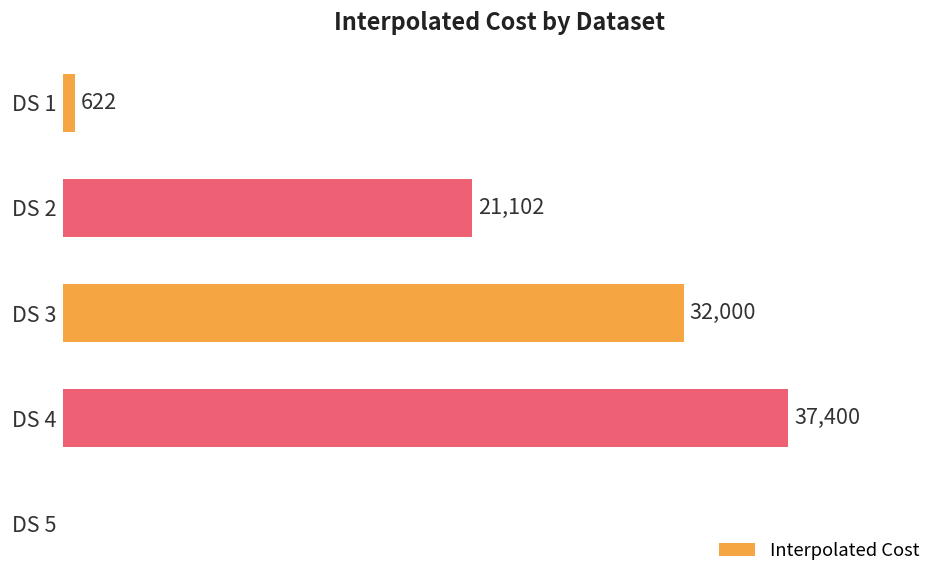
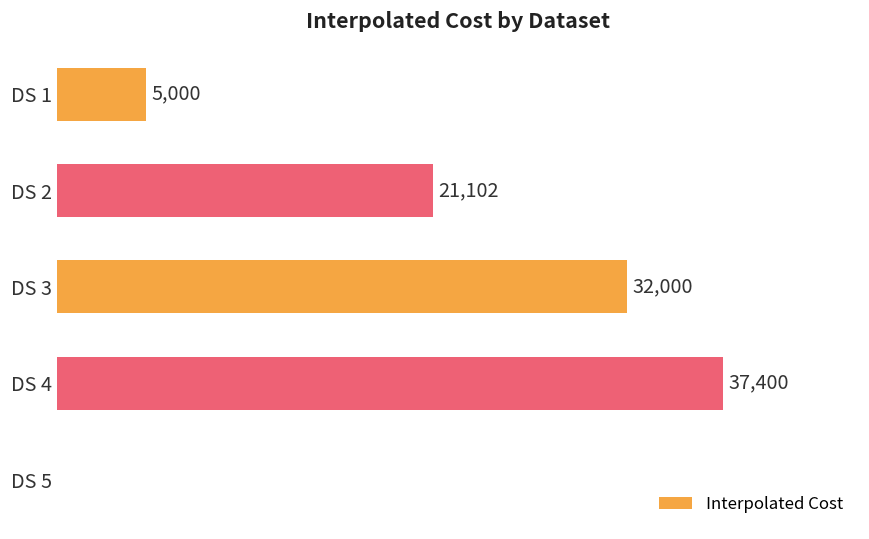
  {
-   "DS 1": "622",
+   "DS 1": "5,000",
    "DS 2": "21,102",
    "DS 3": "32,000",
    "DS 4": "37,400"
  }
